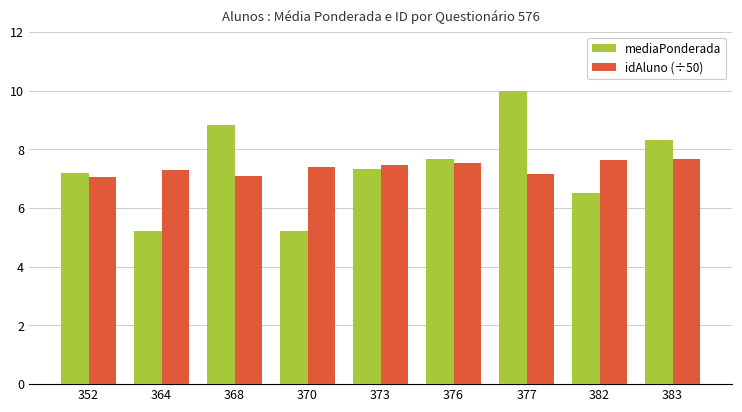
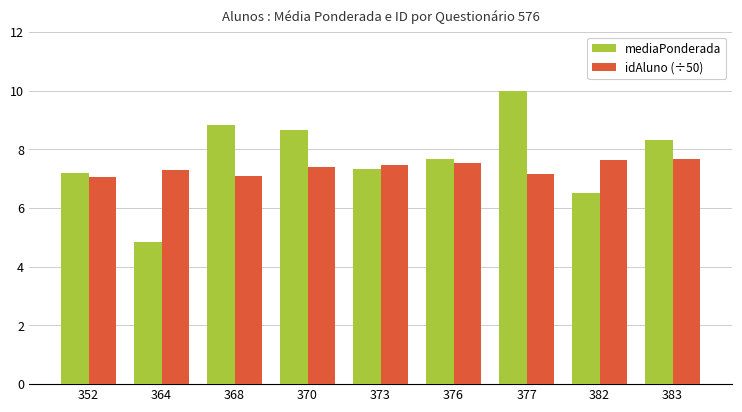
  {
    "mediaPonderada": {
      "352": 7.2,
-     "364": 5.2,
+     "364": 4.8,
      "368": 8.8,
-     "370": 5.2,
+     "370": 8.7,
      "373": 7.3,
      "376": 7.7,
      "377": 10.0,
      "382": 6.5,
      "383": 8.3
    },
    "idAluno (÷50)": {
      "352": 7.0,
      "364": 7.3,
      "368": 7.1,
      "370": 7.4,
      "373": 7.5,
      "376": 7.5,
      "377": 7.2,
      "382": 7.6,
      "383": 7.7
    }
  }
